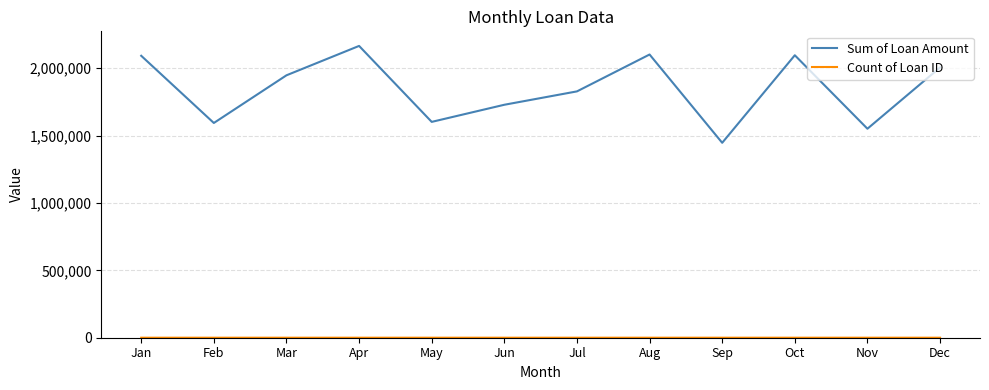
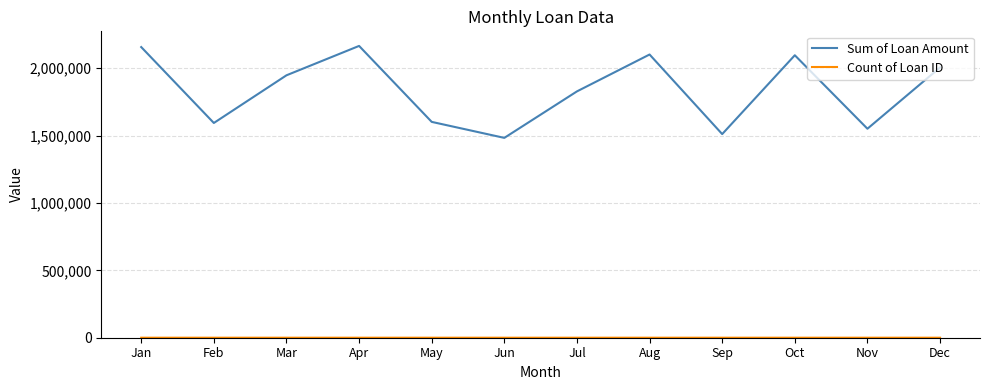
  {
    "Sum of Loan Amount": {
-     "Jan": "2,090,000",
+     "Jan": "2,160,000",
      "Feb": "1,590,000",
      "Mar": "1,950,000",
      "Apr": "2,170,000",
      "May": "1,600,000",
-     "Jun": "1,730,000",
+     "Jun": "1,480,000",
      "Jul": "1,830,000",
      "Aug": "2,100,000",
-     "Sep": "1,450,000",
+     "Sep": "1,510,000",
      "Oct": "2,100,000",
      "Nov": "1,550,000"
    },
    "Count of Loan ID": {
      "Jan": "0",
      "Feb": "0",
      "Mar": "0",
      "Apr": "0",
      "May": "0",
      "Jun": "0",
      "Jul": "0",
      "Aug": "0",
      "Sep": "0",
      "Oct": "0",
      "Nov": "0",
      "Dec": "0"
    }
  }
